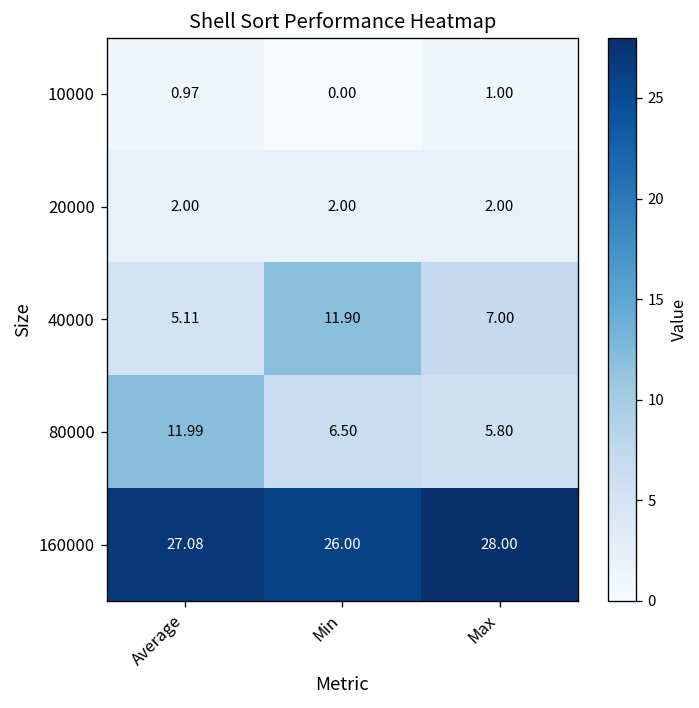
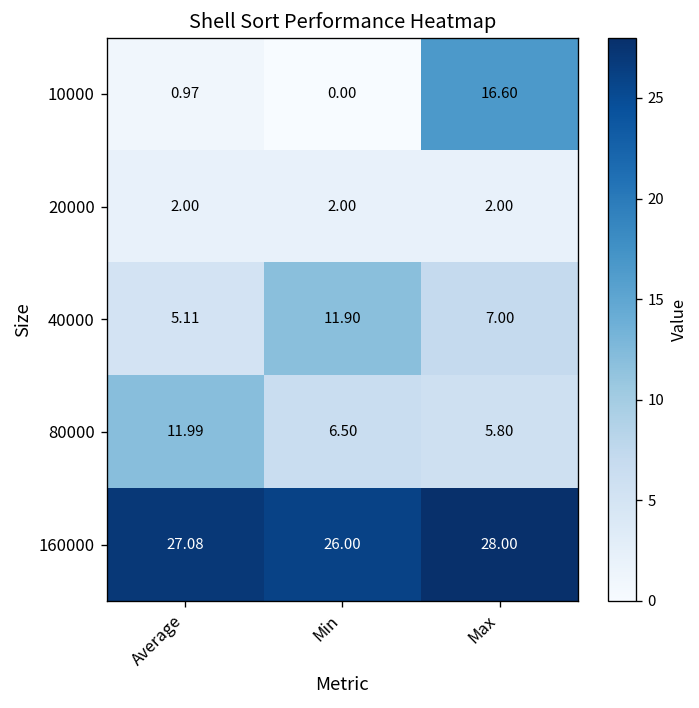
  {
    "10000": {
      "Average": 0.97,
      "Min": 0.00,
-     "Max": 1.00
+     "Max": 16.60
    },
    "20000": {
      "Average": 2.00,
      "Min": 2.00,
      "Max": 2.00
    },
    "40000": {
      "Average": 5.11,
      "Min": 11.90,
      "Max": 7.00
    },
    "80000": {
      "Average": 11.99,
      "Min": 6.50,
      "Max": 5.80
    },
    "160000": {
      "Average": 27.08,
      "Min": 26.00,
      "Max": 28.00
    }
  }
